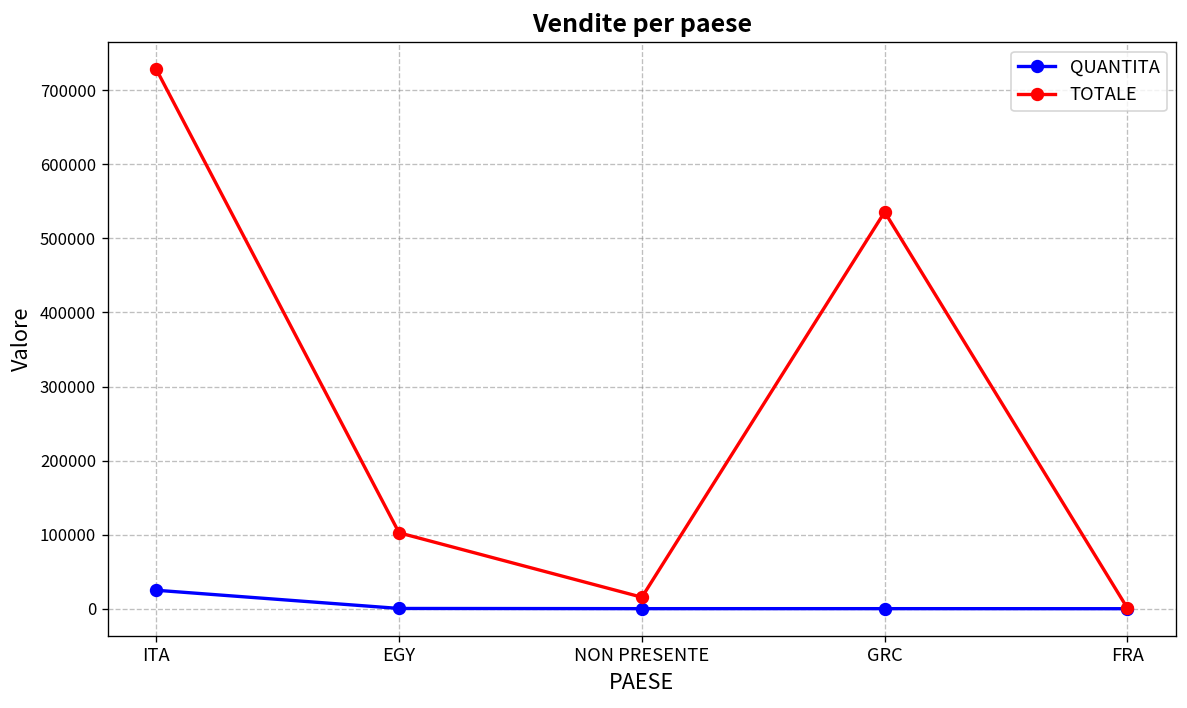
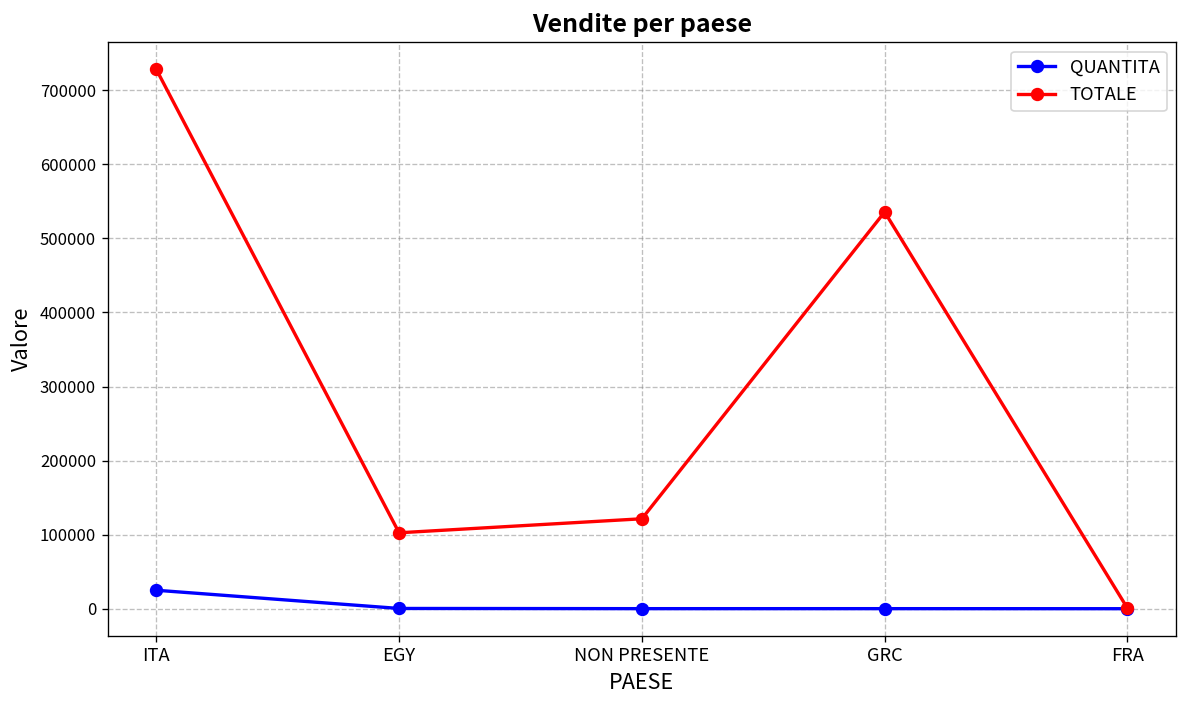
  {
    "QUANTITA": {
      "ITA": 20000,
      "EGY": 0,
      "NON PRESENTE": 0,
      "GRC": 0
    },
    "TOTALE": {
      "ITA": 730000,
      "EGY": 100000,
-     "NON PRESENTE": 20000,
+     "NON PRESENTE": 120000,
      "GRC": 540000
    }
  }
